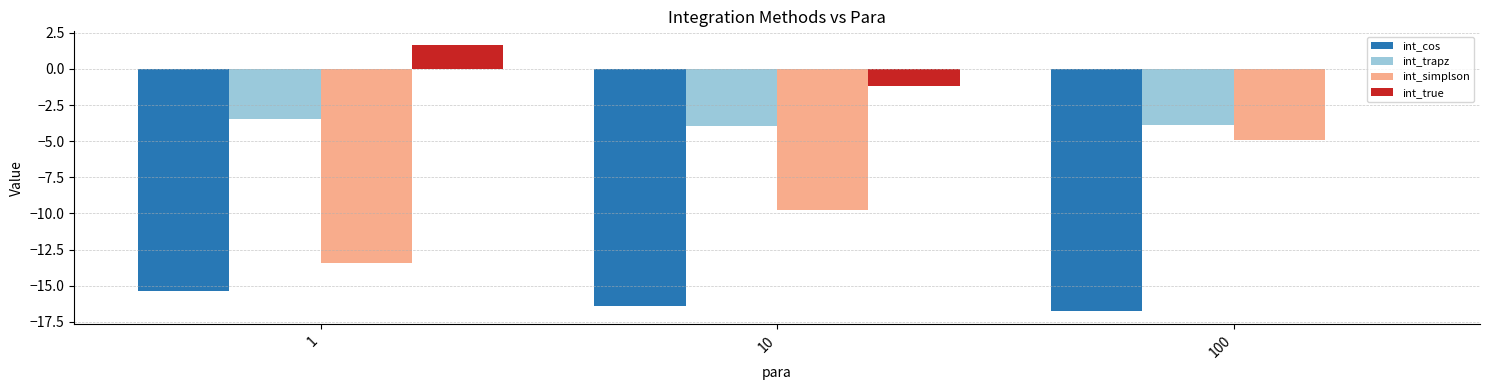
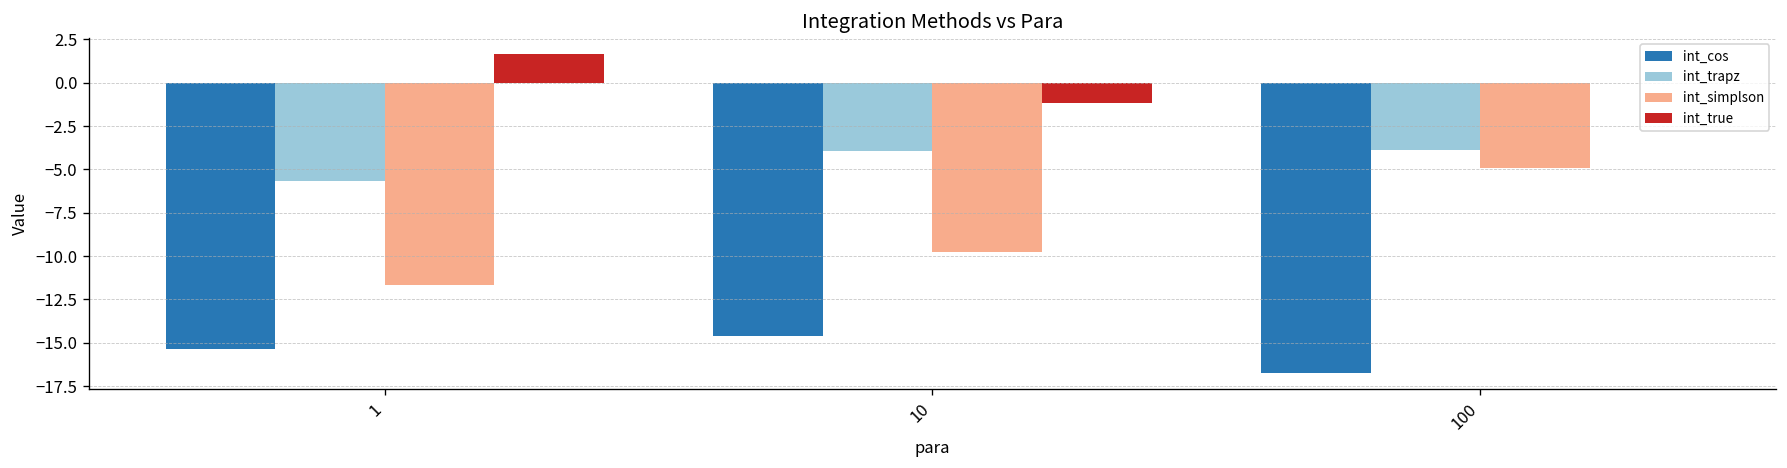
  {
    "int_cos": {
      "1": -15.4,
-     "10": -16.4,
+     "10": -14.6,
      "100": -16.8
    },
    "int_trapz": {
-     "1": -3.4,
+     "1": -5.7,
      "10": -3.9,
      "100": -3.9
    },
    "int_simplson": {
-     "1": -13.4,
+     "1": -11.7,
      "10": -9.7,
      "100": -4.9
    },
    "int_true": {
      "1": 1.7,
      "10": -1.2
    }
  }
